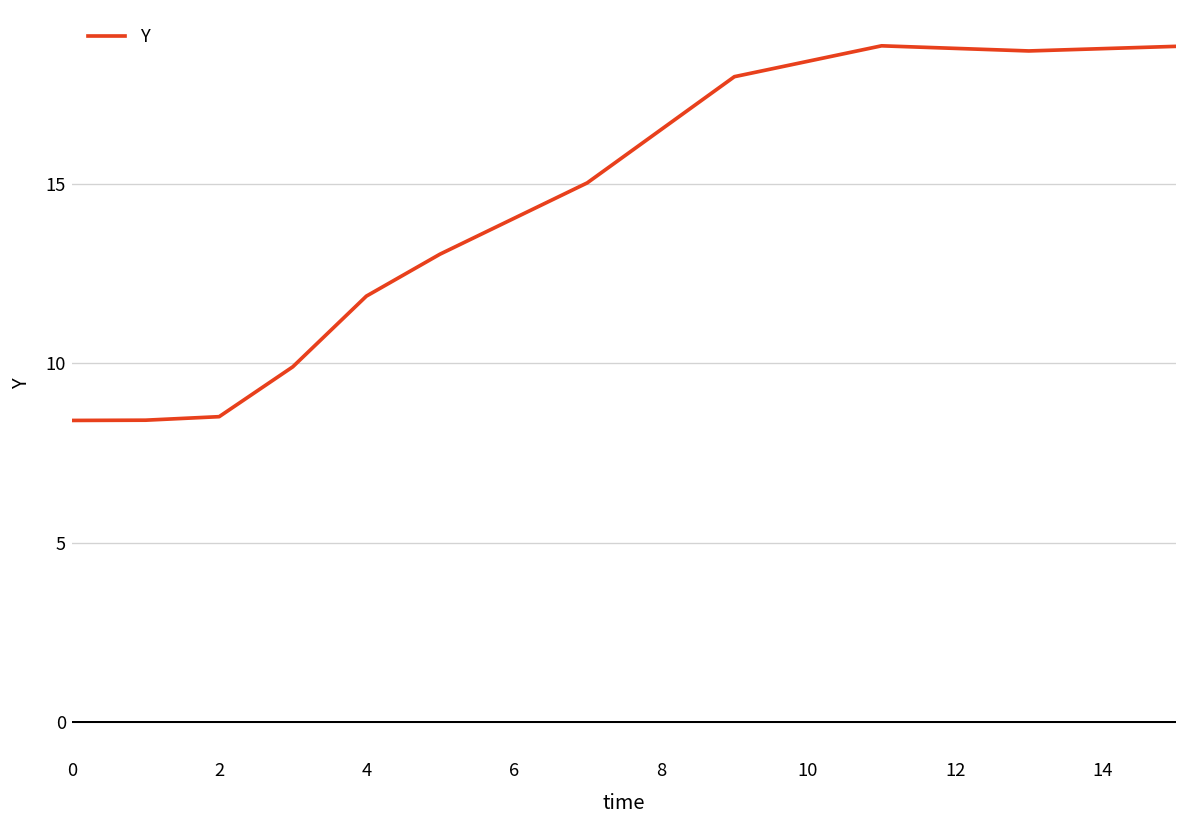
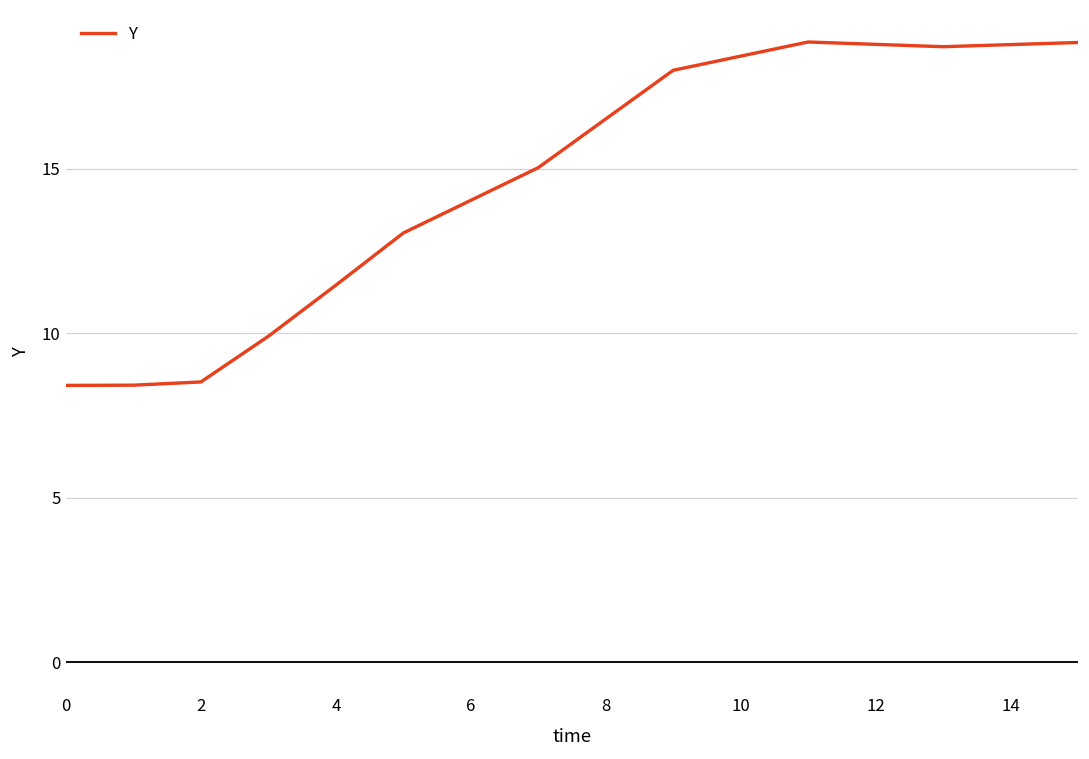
  {
    "0": 8.4,
    "2": 8.5,
-   "4": 11.9
+   "4": 11.5
  }
